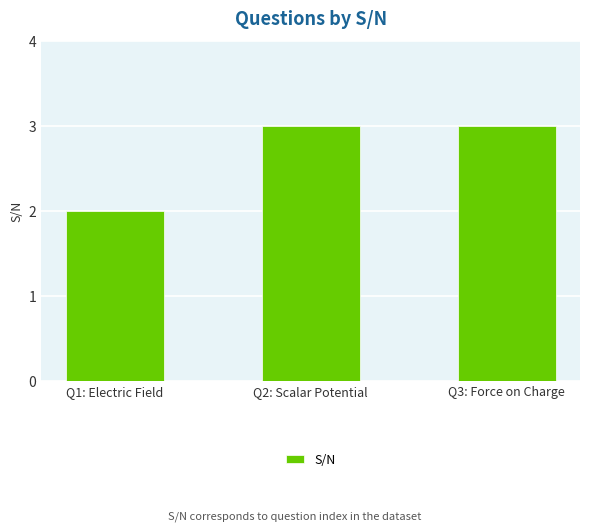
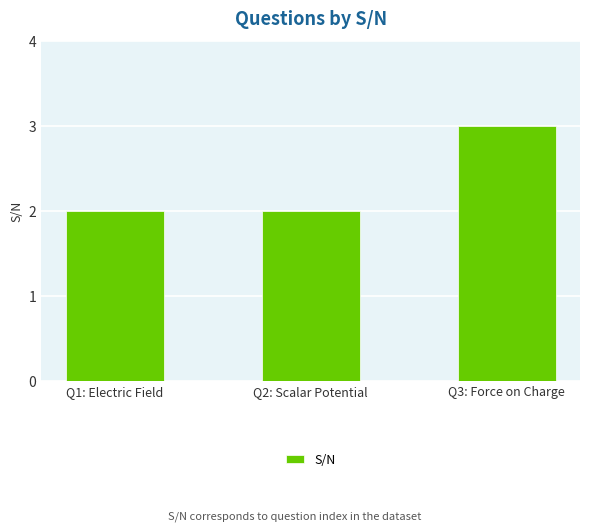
  {
    "Q1: Electric Field": 2,
-   "Q2: Scalar Potential": 3,
+   "Q2: Scalar Potential": 2,
    "Q3: Force on Charge": 3
  }
